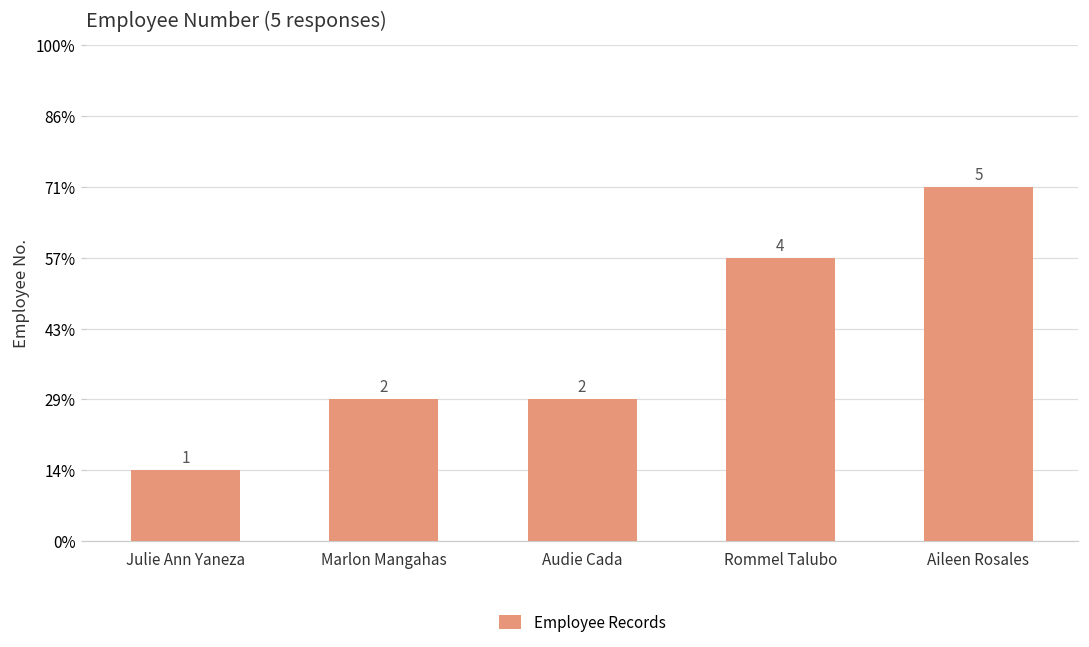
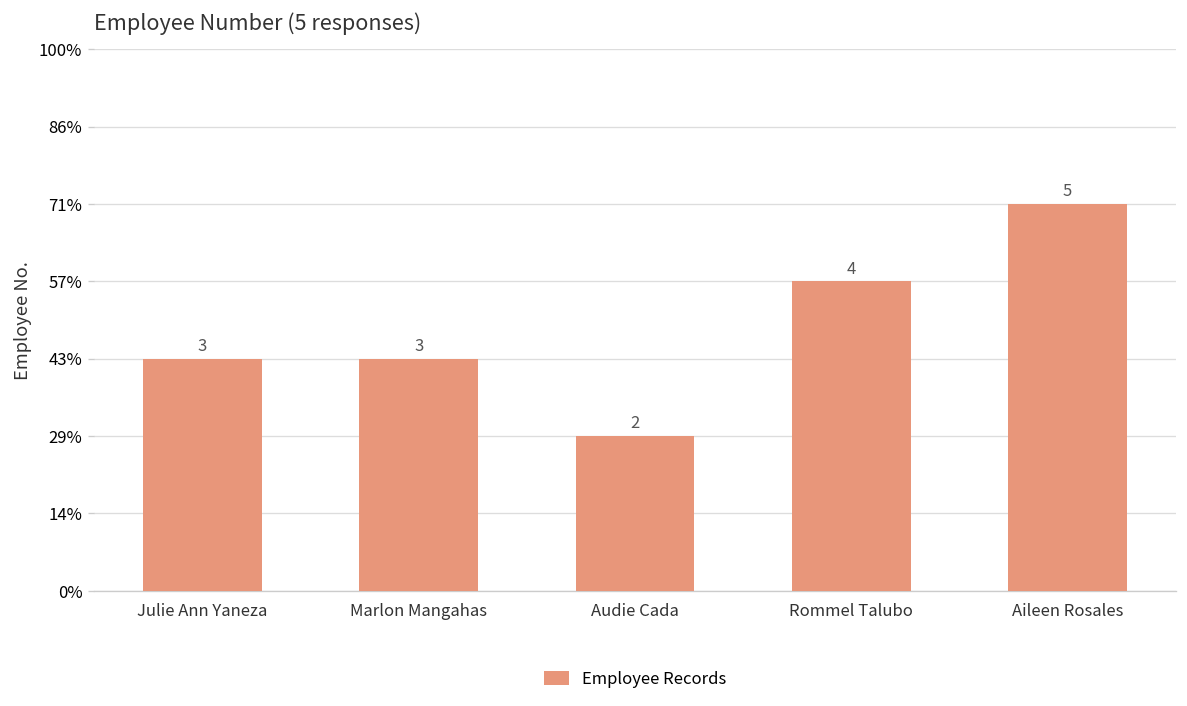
  {
-   "Julie Ann Yaneza": 1,
-   "Marlon Mangahas": 2,
+   "Julie Ann Yaneza": 3,
+   "Marlon Mangahas": 3,
    "Audie Cada": 2,
    "Rommel Talubo": 4,
    "Aileen Rosales": 5
  }
